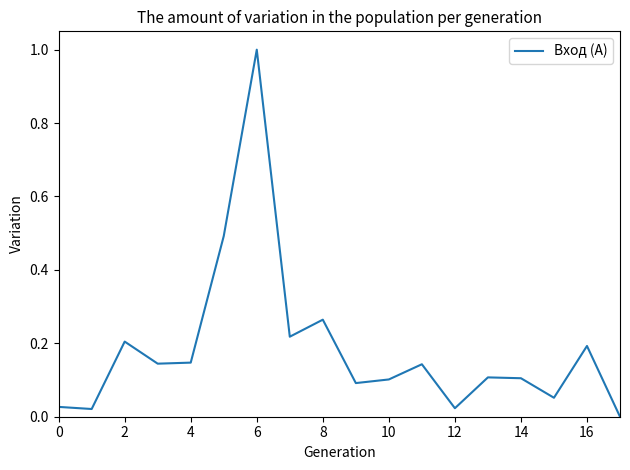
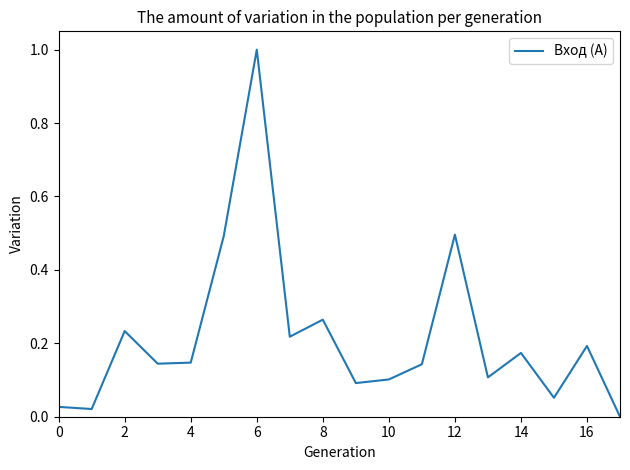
  {
    "0": 0.03,
-   "2": 0.20,
+   "2": 0.23,
    "4": 0.15,
    "6": 1.00,
    "8": 0.26,
    "10": 0.10,
-   "12": 0.02,
-   "14": 0.10,
+   "12": 0.50,
+   "14": 0.17,
    "16": 0.19
  }
